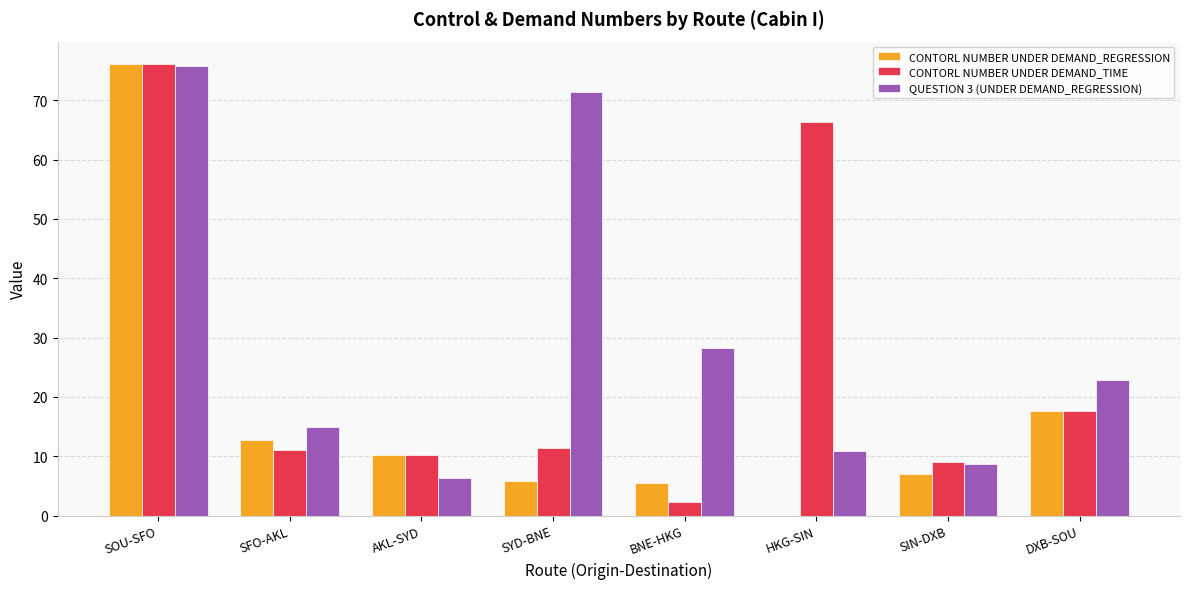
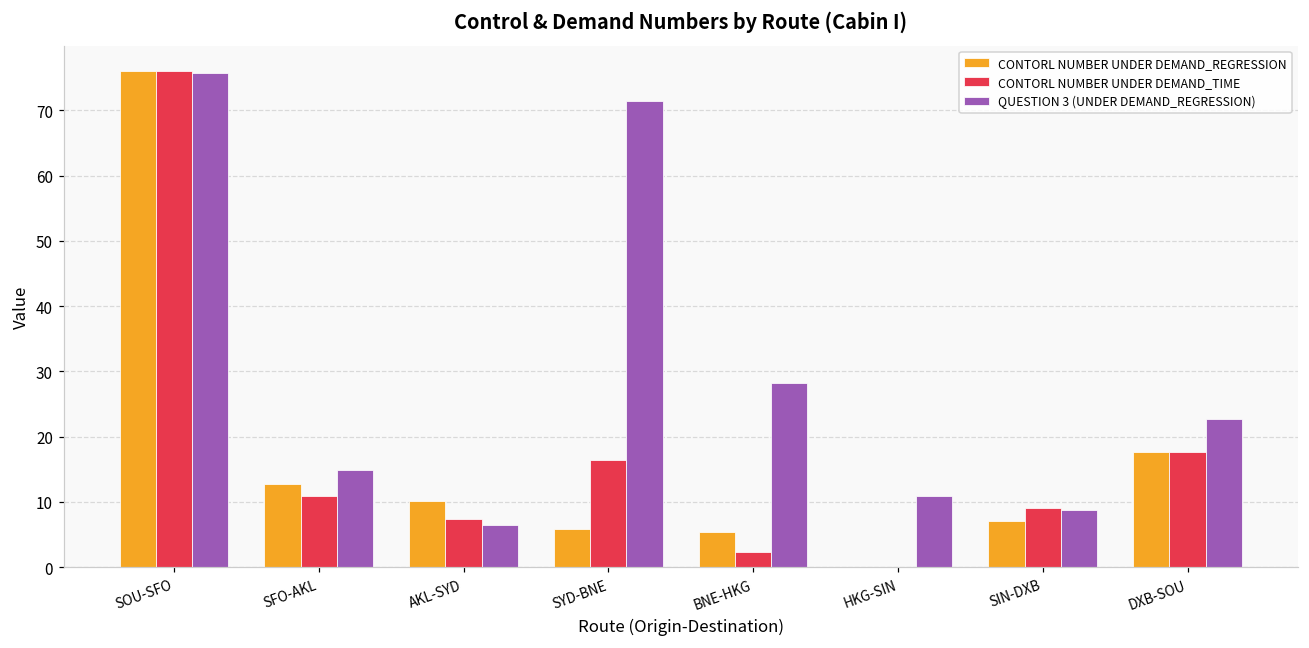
  {
    "CONTORL NUMBER UNDER DEMAND_REGRESSION": {
      "SOU-SFO": 76,
      "SFO-AKL": 13,
      "AKL-SYD": 10,
      "SYD-BNE": 6,
      "BNE-HKG": 5,
      "HKG-SIN": 0,
      "SIN-DXB": 7,
      "DXB-SOU": 18
    },
    "CONTORL NUMBER UNDER DEMAND_TIME": {
      "SOU-SFO": 76,
      "SFO-AKL": 11,
-     "AKL-SYD": 10,
-     "SYD-BNE": 11,
+     "AKL-SYD": 7,
+     "SYD-BNE": 16,
      "BNE-HKG": 2,
-     "HKG-SIN": 66,
+     "HKG-SIN": 0,
      "SIN-DXB": 9,
      "DXB-SOU": 18
    },
    "QUESTION 3 (UNDER DEMAND_REGRESSION)": {
      "SOU-SFO": 76,
      "SFO-AKL": 15,
      "AKL-SYD": 6,
      "SYD-BNE": 71,
      "BNE-HKG": 28,
      "HKG-SIN": 11,
      "SIN-DXB": 9,
      "DXB-SOU": 23
    }
  }
